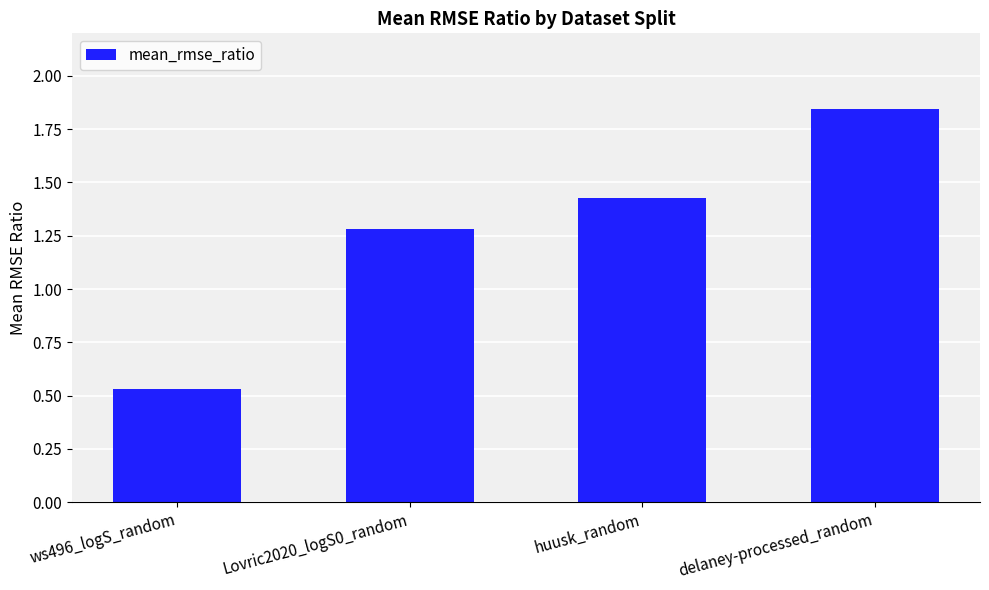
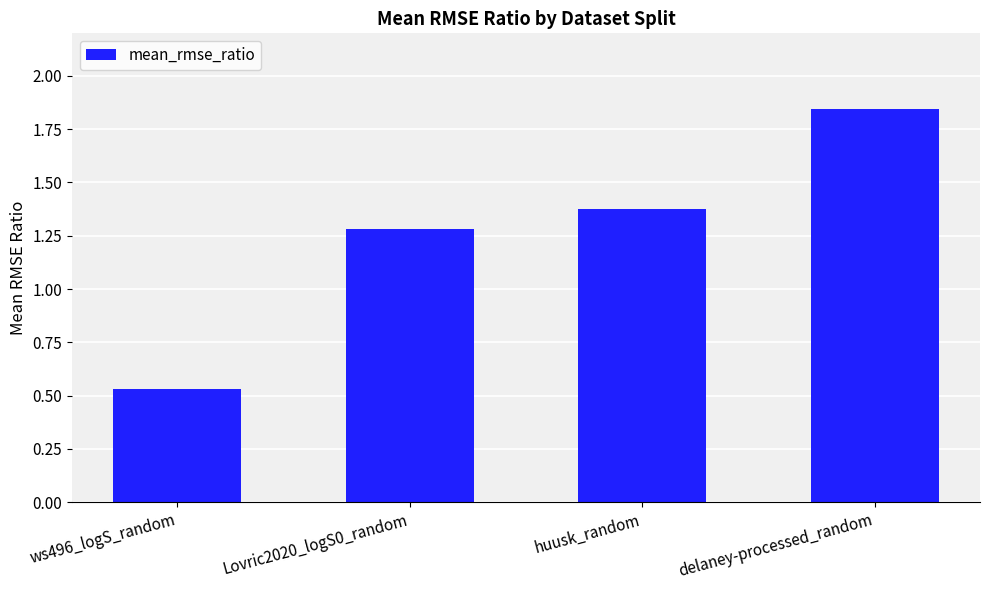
  {
    "ws496_logS_random": 0.53,
    "Lovric2020_logS0_random": 1.28,
-   "huusk_random": 1.43,
+   "huusk_random": 1.37,
    "delaney-processed_random": 1.84
  }
